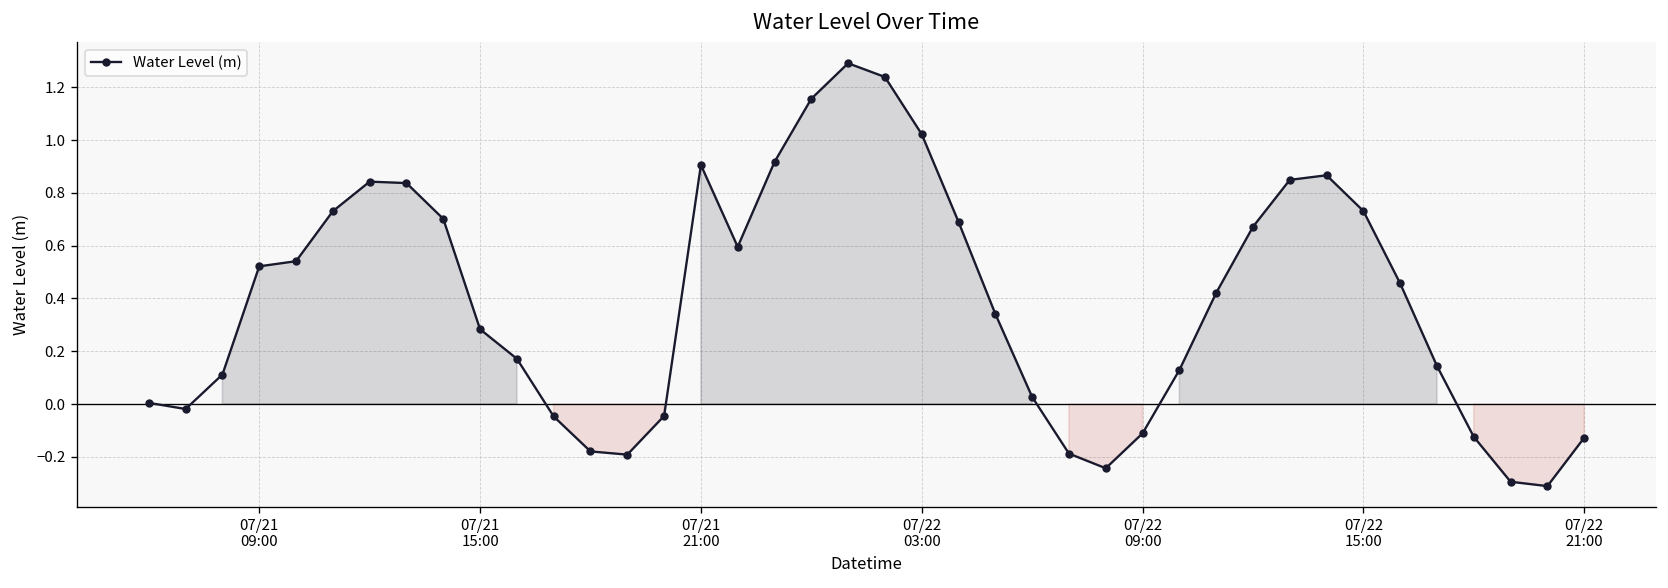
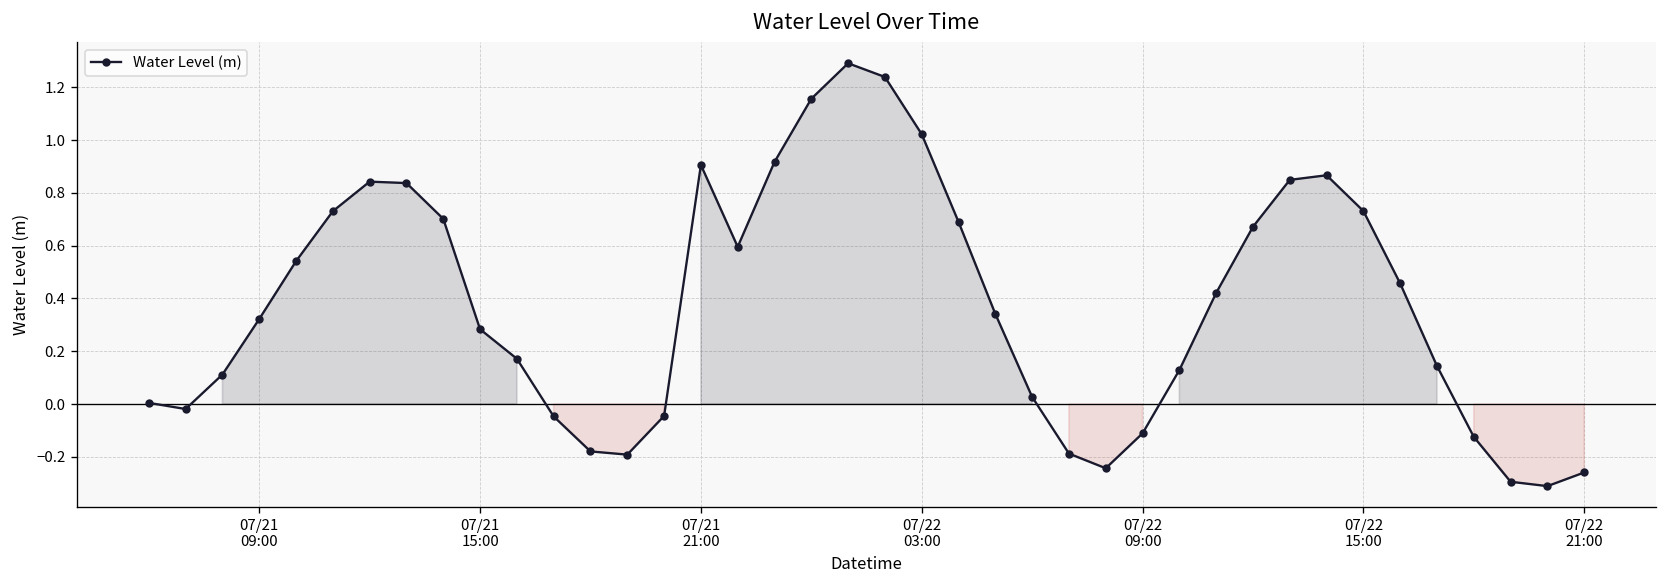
  {
-   "07/21 09:00": 0.52,
+   "07/21 09:00": 0.32,
    "07/21 15:00": 0.28,
    "07/21 21:00": 0.91,
    "07/22 03:00": 1.02,
    "07/22 09:00": -0.11,
    "07/22 15:00": 0.73,
-   "07/22 21:00": -0.13
+   "07/22 21:00": -0.26
  }
